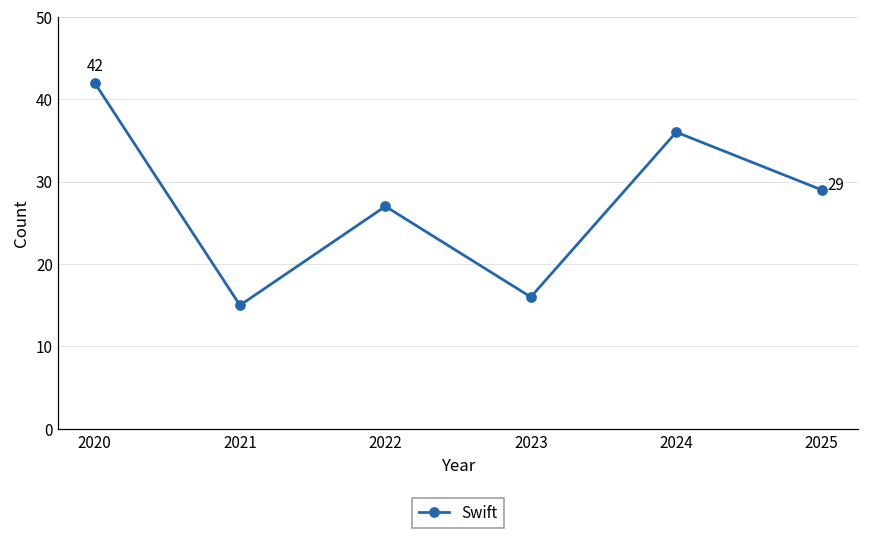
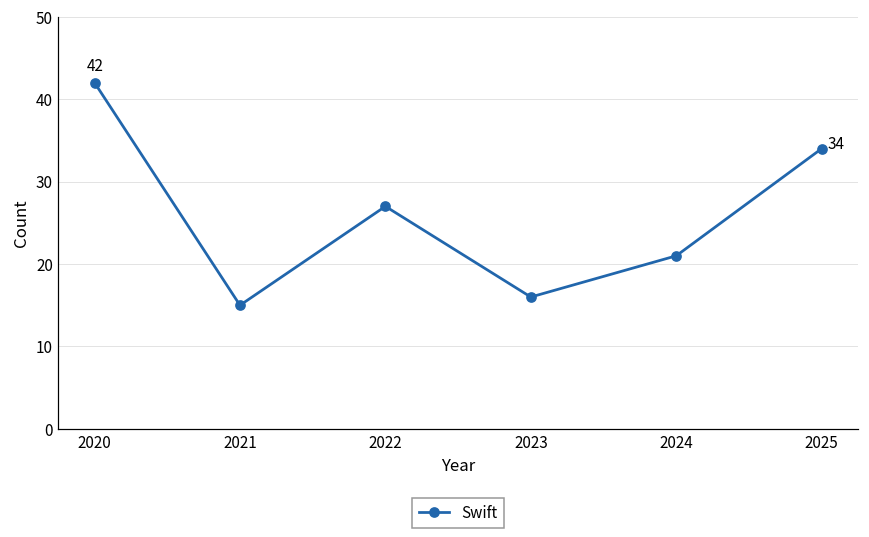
  {
    "2020": 42,
-   "2024": 36,
-   "2025": 29
+   "2024": 21,
+   "2025": 34
  }
